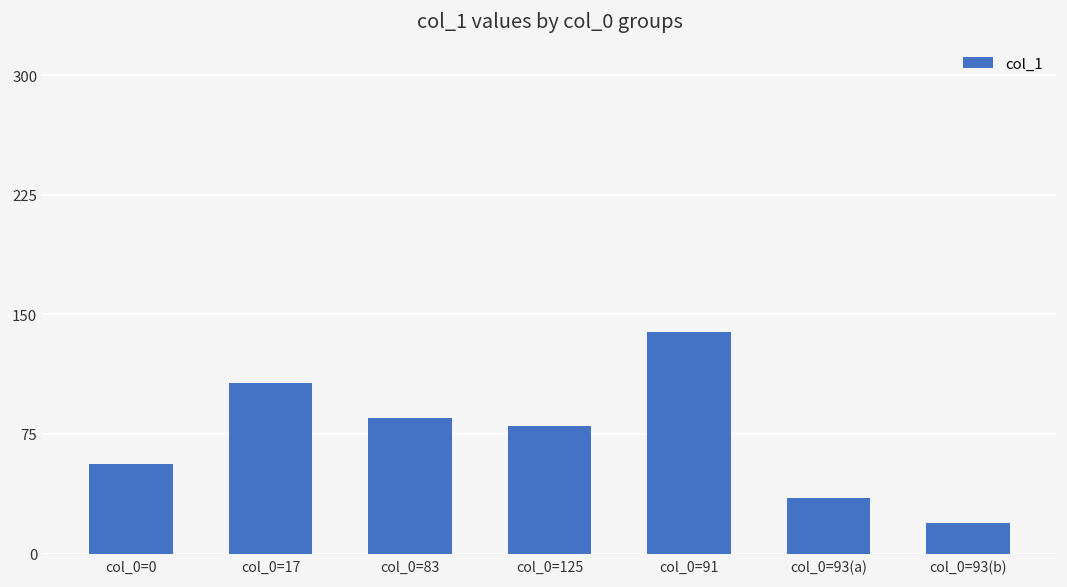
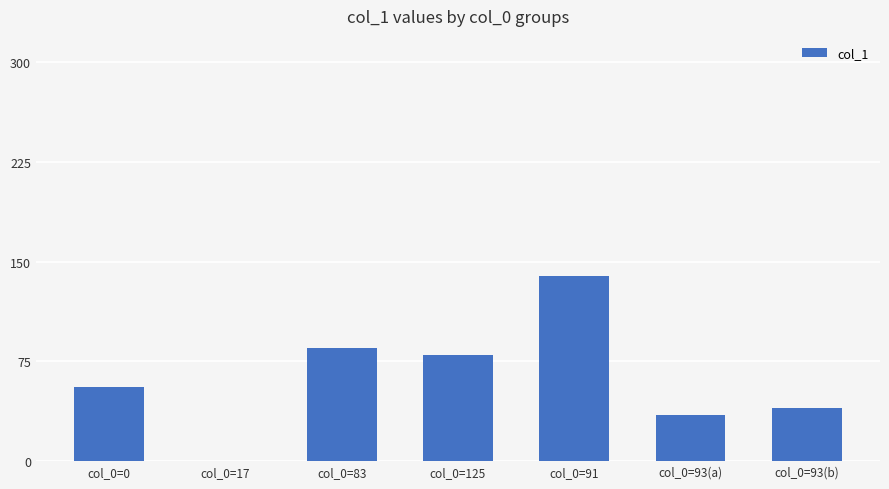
  {
    "col_0=0": 56,
-   "col_0=17": 107,
+   "col_0=17": 0,
    "col_0=83": 85,
    "col_0=125": 80,
    "col_0=91": 139,
    "col_0=93(a)": 35,
-   "col_0=93(b)": 19
+   "col_0=93(b)": 40
  }
